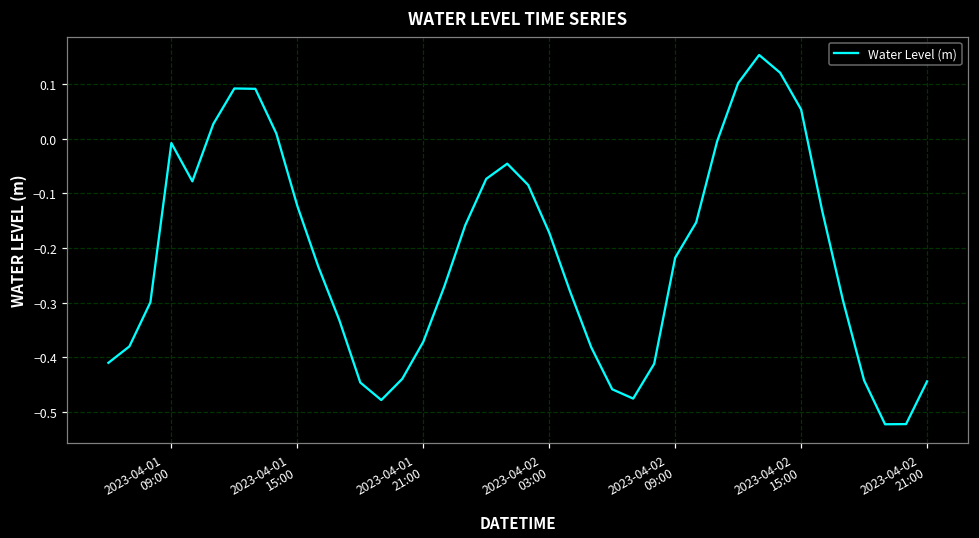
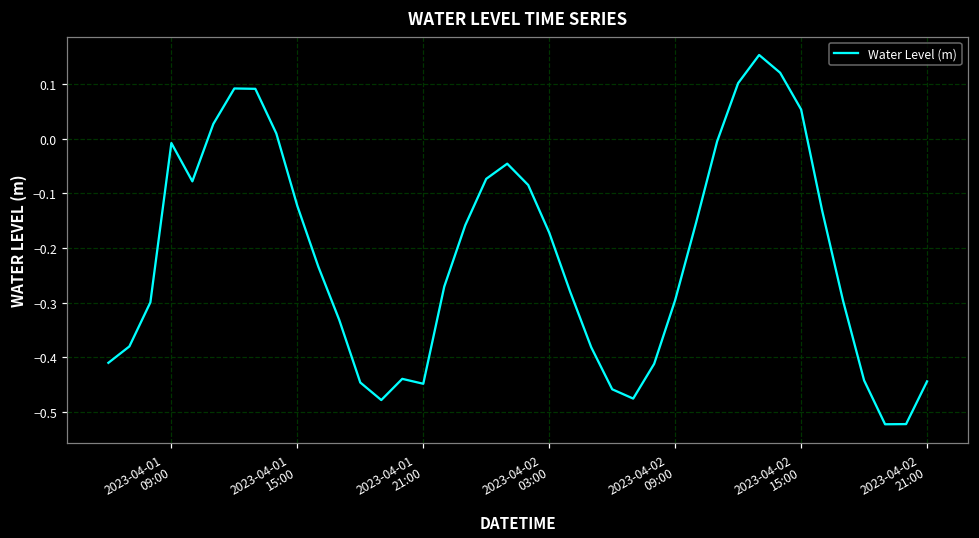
  {
    "2023-04-01 09:00": -0.01,
    "2023-04-01 15:00": -0.12,
-   "2023-04-01 21:00": -0.37,
+   "2023-04-01 21:00": -0.45,
    "2023-04-02 03:00": -0.17,
-   "2023-04-02 09:00": -0.22,
+   "2023-04-02 09:00": -0.30,
    "2023-04-02 15:00": 0.05,
    "2023-04-02 21:00": -0.44
  }
